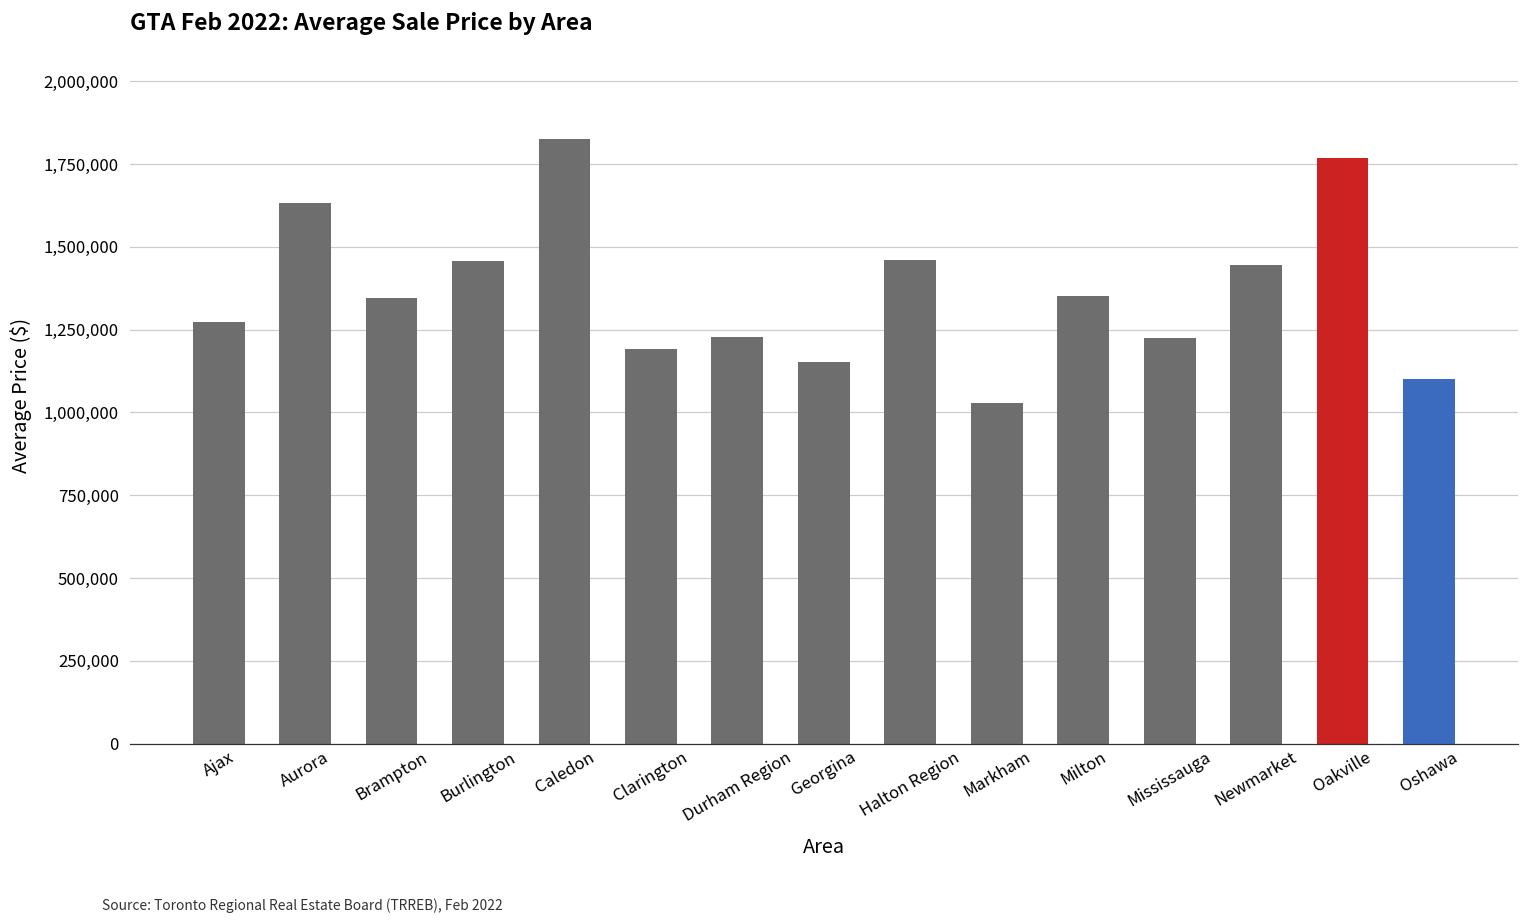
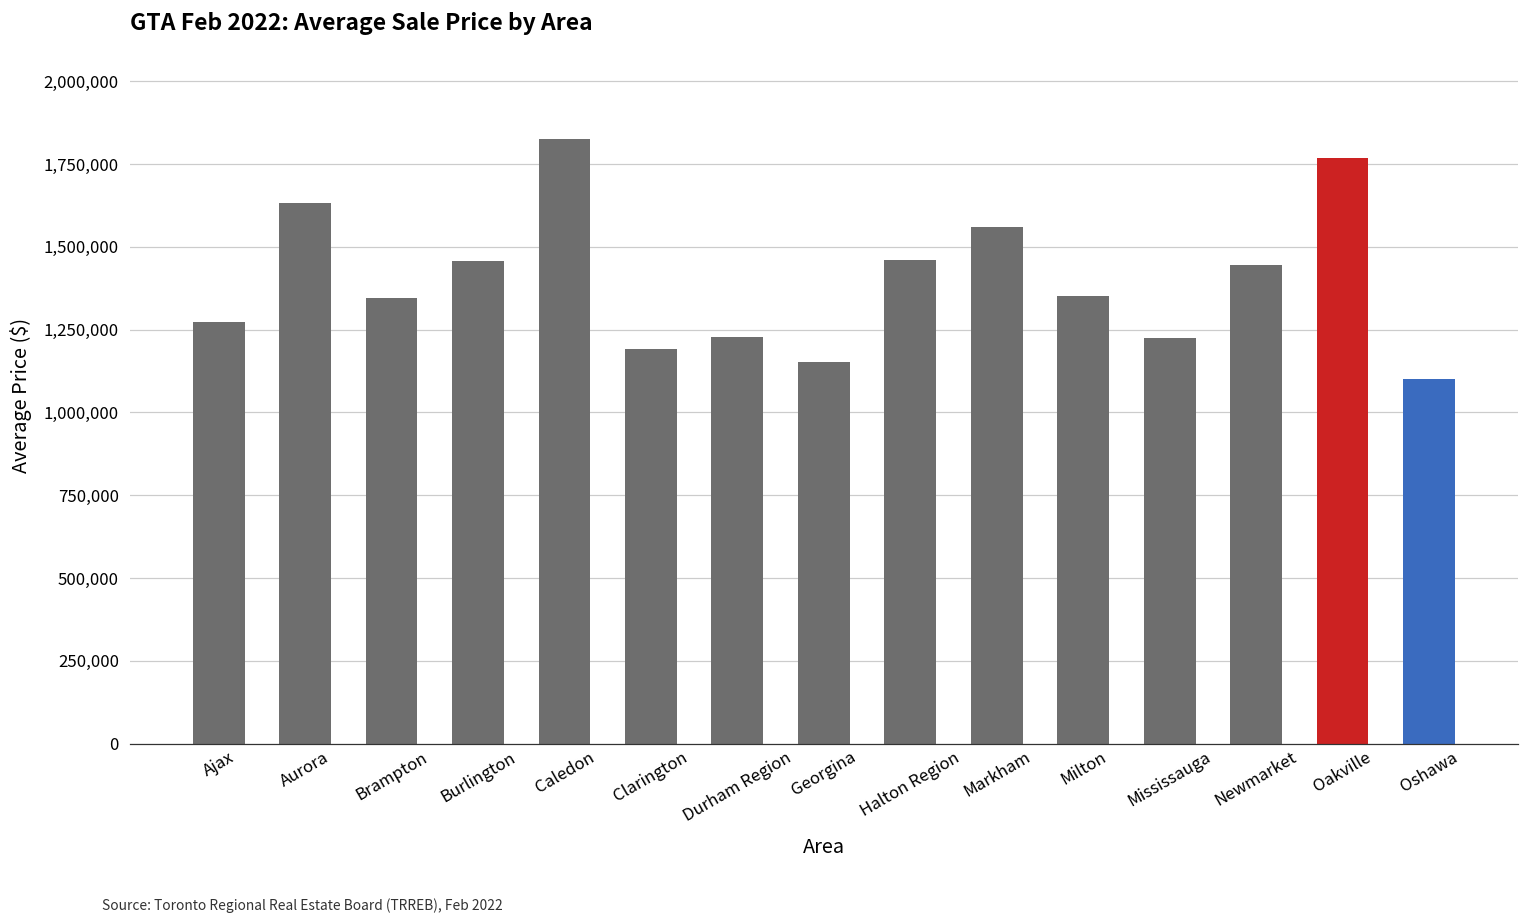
  {
    "Ajax": "1,270,000",
    "Aurora": "1,630,000",
    "Brampton": "1,350,000",
    "Burlington": "1,460,000",
    "Caledon": "1,820,000",
    "Clarington": "1,190,000",
    "Durham Region": "1,230,000",
    "Georgina": "1,150,000",
    "Halton Region": "1,460,000",
-   "Markham": "1,030,000",
+   "Markham": "1,560,000",
    "Milton": "1,350,000",
    "Mississauga": "1,230,000",
    "Newmarket": "1,440,000",
    "Oakville": "1,770,000",
    "Oshawa": "1,100,000"
  }
